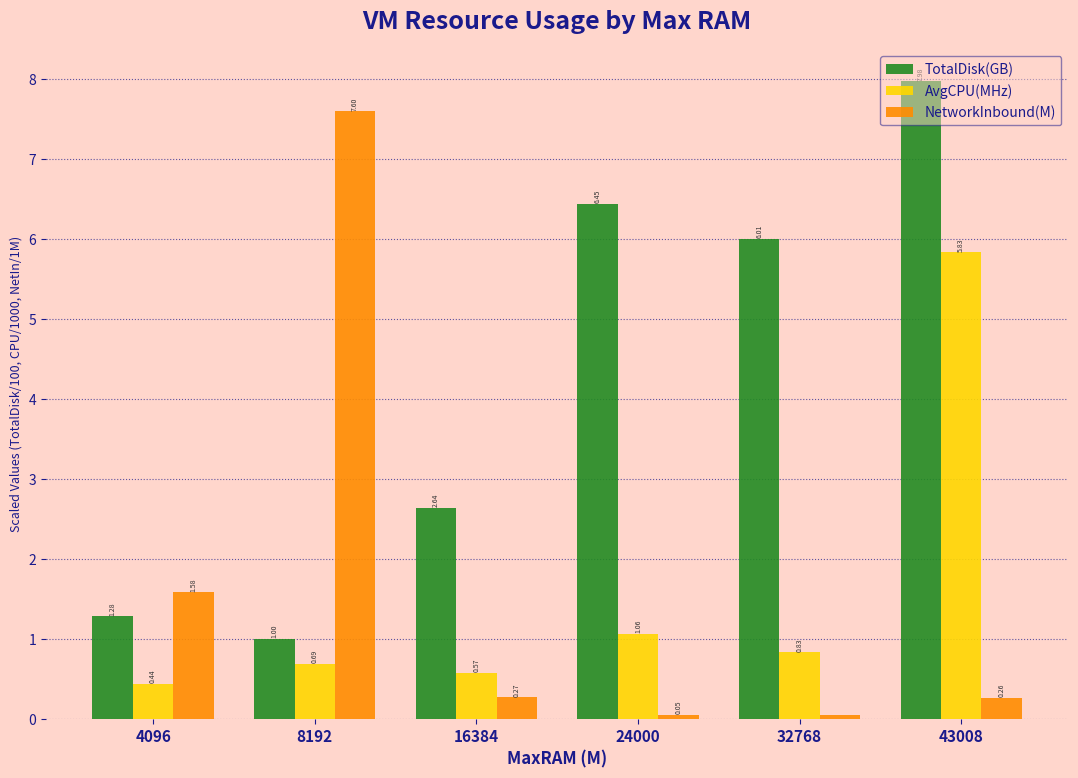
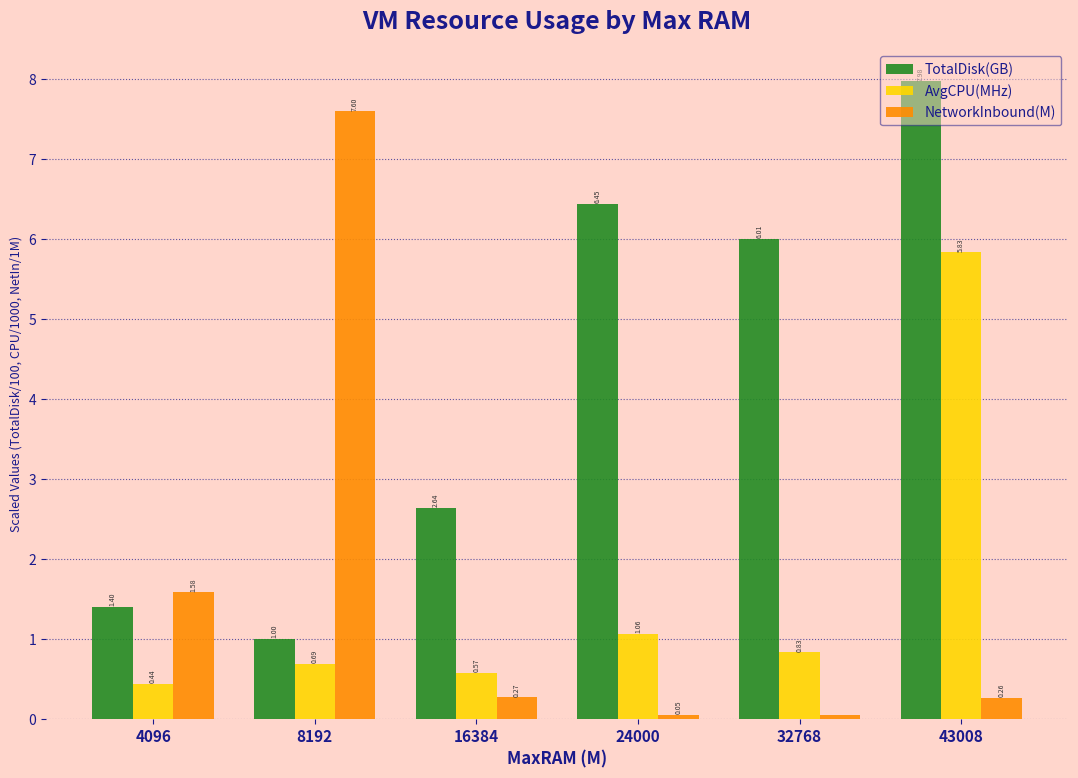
  {
    "TotalDisk(GB)": {
-     "4096": 1.28,
+     "4096": 1.40,
      "8192": 1.00,
      "16384": 2.64,
      "24000": 6.45,
      "32768": 6.01
    },
    "AvgCPU(MHz)": {
      "4096": 0.44,
      "8192": 0.69,
      "16384": 0.57,
      "24000": 1.06,
      "32768": 0.83,
      "43008": 5.83
    },
    "NetworkInbound(M)": {
      "4096": 1.58,
      "8192": 7.60,
      "16384": 0.27,
      "24000": 0.05,
      "43008": 0.26
    }
  }
